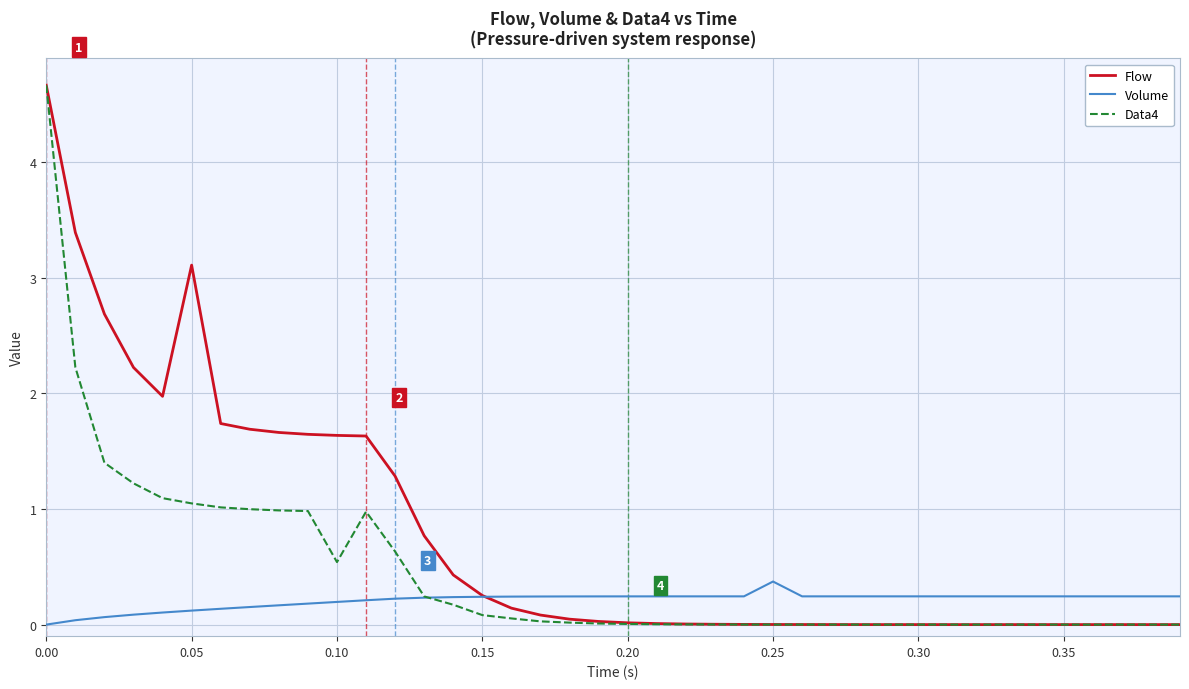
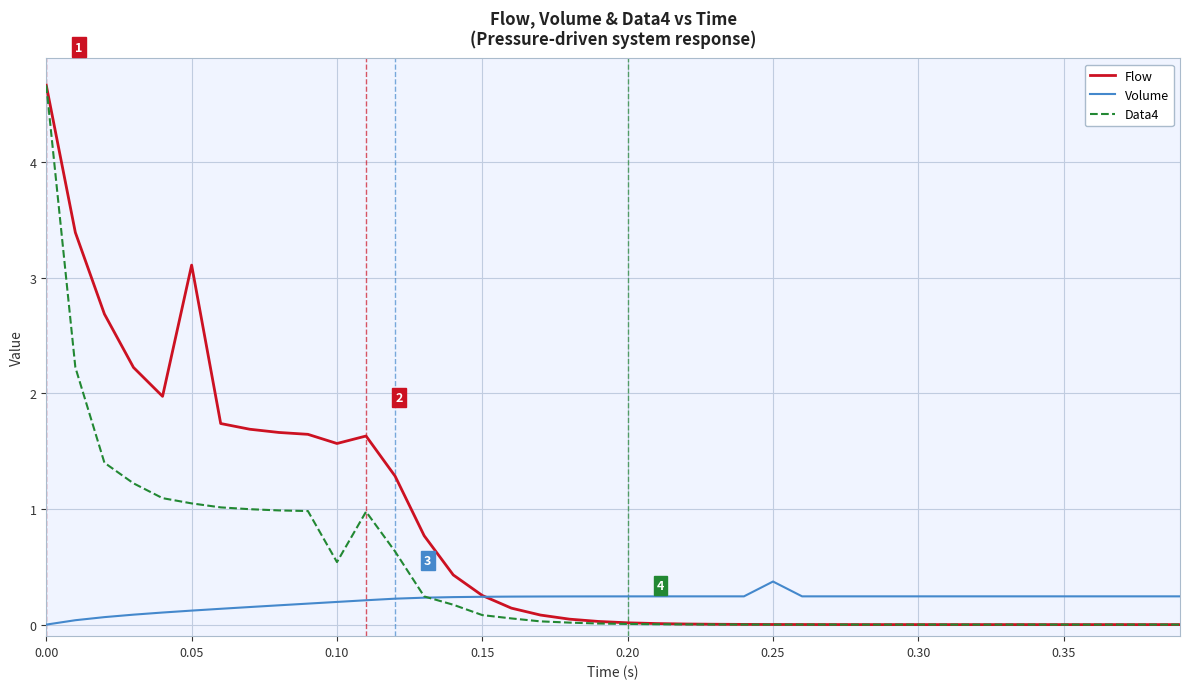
  {
    "Flow": {
      "0.05": 3.11,
-     "0.10": 1.64
+     "0.10": 1.57
    },
    "Volume": {
      "0.00": 0.00,
      "0.05": 0.12,
      "0.10": 0.20,
      "0.20": 0.24,
      "0.25": 0.37,
      "0.30": 0.24,
      "0.35": 0.24
    },
    "Data4": {
      "0.05": 1.05,
      "0.10": 0.54,
      "0.15": 0.08
    }
  }
